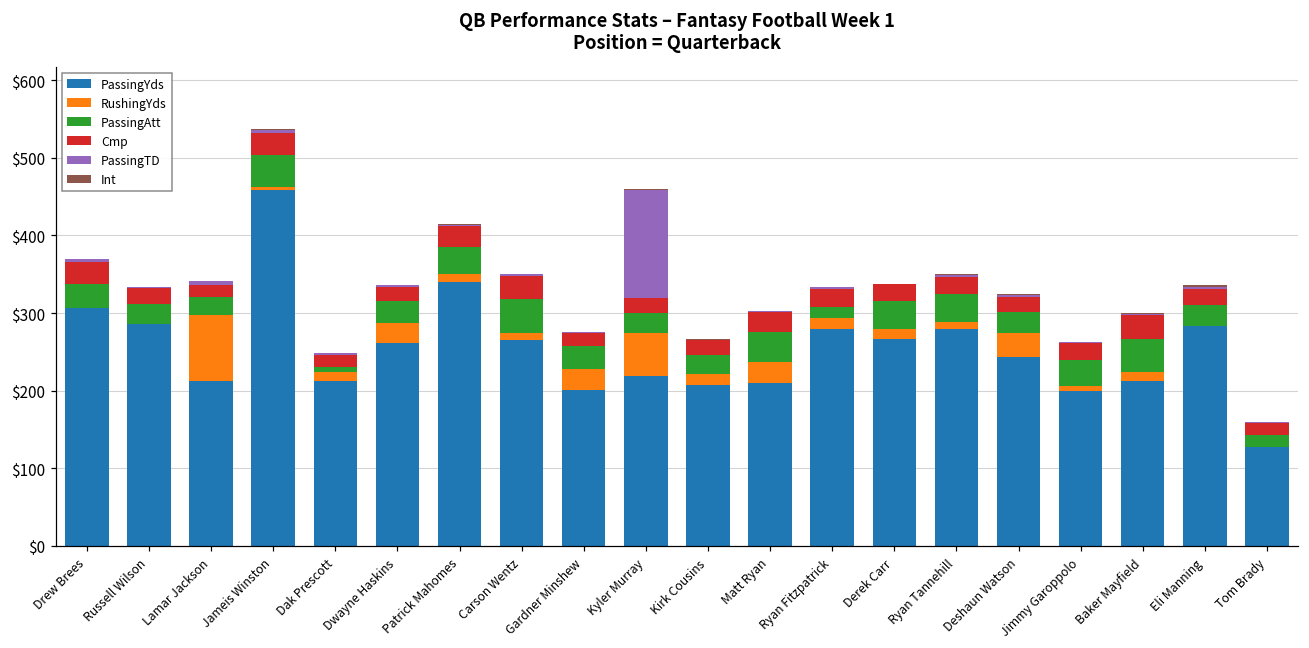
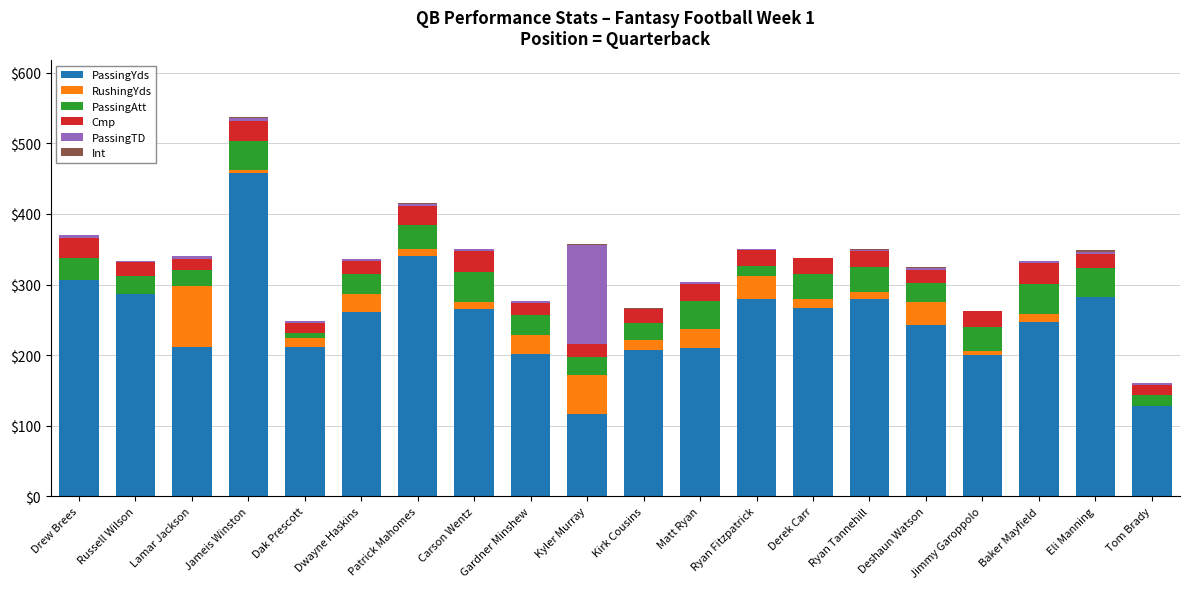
  {
    "PassingYds": {
      "Drew Brees": "$310",
      "Russell Wilson": "$290",
      "Lamar Jackson": "$210",
      "Jameis Winston": "$460",
      "Dak Prescott": "$210",
      "Dwayne Haskins": "$260",
      "Patrick Mahomes": "$340",
      "Carson Wentz": "$270",
      "Gardner Minshew": "$200",
-     "Kyler Murray": "$220",
+     "Kyler Murray": "$120",
      "Kirk Cousins": "$210",
      "Matt Ryan": "$210",
      "Ryan Fitzpatrick": "$280",
      "Derek Carr": "$270",
      "Ryan Tannehill": "$280",
      "Deshaun Watson": "$240",
      "Jimmy Garoppolo": "$200",
-     "Baker Mayfield": "$210",
+     "Baker Mayfield": "$250",
      "Eli Manning": "$280",
      "Tom Brady": "$130"
    },
    "RushingYds": {
      "Drew Brees": "$0",
      "Russell Wilson": "$0",
      "Lamar Jackson": "$90",
      "Jameis Winston": "$0",
      "Dak Prescott": "$10",
      "Dwayne Haskins": "$30",
      "Patrick Mahomes": "$10",
      "Carson Wentz": "$10",
      "Gardner Minshew": "$30",
      "Kyler Murray": "$60",
      "Kirk Cousins": "$10",
      "Matt Ryan": "$30",
-     "Ryan Fitzpatrick": "$20",
+     "Ryan Fitzpatrick": "$30",
      "Derek Carr": "$10",
      "Ryan Tannehill": "$10",
      "Deshaun Watson": "$30",
      "Jimmy Garoppolo": "$10",
      "Baker Mayfield": "$10",
      "Eli Manning": "$0",
      "Tom Brady": "$0"
    },
    "PassingAtt": {
      "Drew Brees": "$30",
      "Russell Wilson": "$30",
      "Lamar Jackson": "$20",
      "Jameis Winston": "$40",
      "Dak Prescott": "$10",
      "Dwayne Haskins": "$30",
      "Patrick Mahomes": "$30",
      "Carson Wentz": "$40",
      "Gardner Minshew": "$30",
      "Kyler Murray": "$30",
      "Kirk Cousins": "$30",
      "Matt Ryan": "$40",
      "Ryan Fitzpatrick": "$10",
      "Derek Carr": "$40",
      "Ryan Tannehill": "$40",
      "Deshaun Watson": "$30",
      "Jimmy Garoppolo": "$30",
      "Baker Mayfield": "$40",
-     "Eli Manning": "$30",
+     "Eli Manning": "$40",
      "Tom Brady": "$20"
    },
    "Cmp": {
      "Drew Brees": "$30",
      "Russell Wilson": "$20",
      "Lamar Jackson": "$20",
      "Jameis Winston": "$30",
      "Dak Prescott": "$20",
      "Dwayne Haskins": "$20",
      "Patrick Mahomes": "$30",
      "Carson Wentz": "$30",
      "Gardner Minshew": "$20",
      "Kyler Murray": "$20",
      "Kirk Cousins": "$20",
      "Matt Ryan": "$30",
      "Ryan Fitzpatrick": "$20",
      "Derek Carr": "$20",
      "Ryan Tannehill": "$20",
      "Deshaun Watson": "$20",
      "Jimmy Garoppolo": "$20",
      "Baker Mayfield": "$30",
      "Eli Manning": "$20",
      "Tom Brady": "$20"
    },
    "PassingTD": {
      "Drew Brees": "$0",
      "Lamar Jackson": "$10",
      "Jameis Winston": "$0",
      "Kyler Murray": "$140"
    },
    "Int": {
      "Drew Brees": "$0",
      "Russell Wilson": "$0",
      "Lamar Jackson": "$0",
      "Dak Prescott": "$0",
      "Dwayne Haskins": "$0",
      "Carson Wentz": "$0",
      "Gardner Minshew": "$0",
      "Matt Ryan": "$0",
      "Ryan Fitzpatrick": "$0",
      "Derek Carr": "$0",
      "Jimmy Garoppolo": "$0",
      "Tom Brady": "$0"
    }
  }
